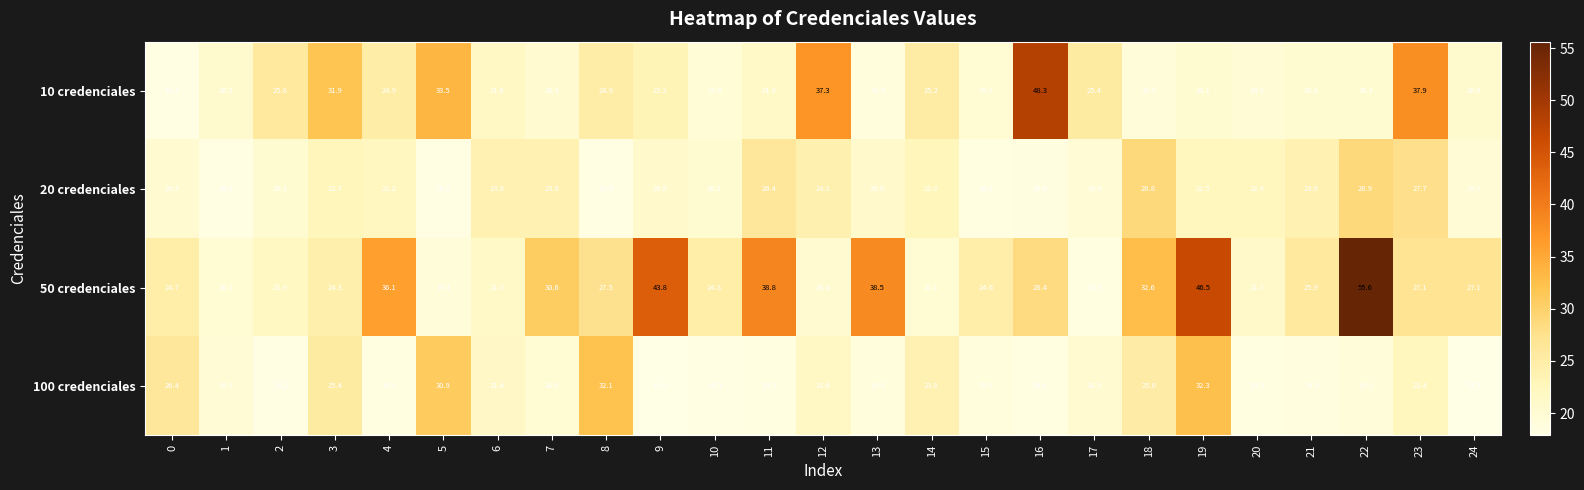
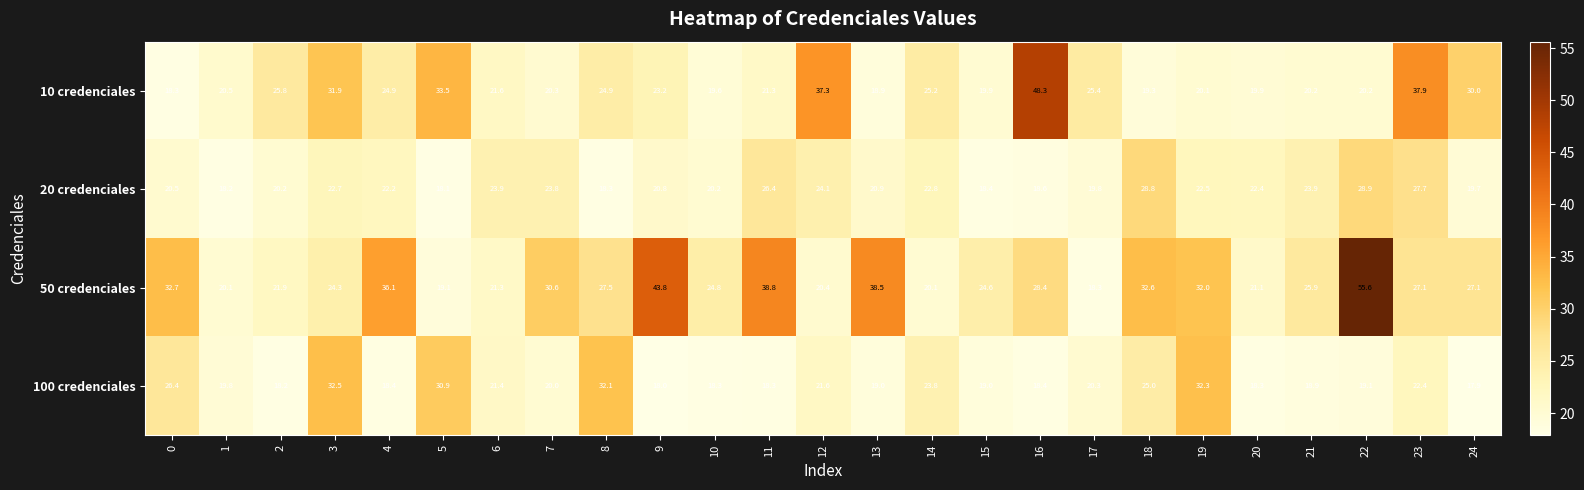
  {
    "10 credenciales": {
      "1": 20.5,
      "2": 25.8,
      "3": 31.9,
      "4": 24.9,
      "5": 33.5,
      "6": 21.6,
      "8": 24.9,
      "9": 23.2,
      "11": 21.3,
      "12": 37.3,
      "14": 25.2,
      "16": 48.3,
      "17": 25.4,
      "23": 37.9,
-     "24": 20.6
+     "24": 30.0
    },
    "20 credenciales": {
      "3": 22.7,
      "4": 22.2,
      "6": 23.9,
      "7": 23.8,
      "9": 20.8,
      "11": 26.4,
      "12": 24.1,
      "13": 20.9,
      "14": 22.8,
      "18": 28.8,
      "19": 22.5,
      "20": 22.4,
      "21": 23.9,
      "22": 28.9,
      "23": 27.7
    },
    "50 credenciales": {
-     "0": 24.7,
+     "0": 32.7,
      "2": 21.9,
      "3": 24.3,
      "4": 36.1,
      "6": 21.3,
      "7": 30.6,
      "8": 27.5,
      "9": 43.8,
      "10": 24.8,
      "11": 38.8,
      "12": 20.4,
      "13": 38.5,
      "15": 24.6,
      "16": 28.4,
      "18": 32.6,
-     "19": 46.5,
+     "19": 32.0,
      "20": 21.1,
      "21": 25.9,
      "22": 55.6,
      "23": 27.1,
      "24": 27.1
    },
    "100 credenciales": {
      "0": 26.4,
-     "3": 25.4,
+     "3": 32.5,
      "5": 30.9,
      "6": 21.4,
      "8": 32.1,
      "12": 21.6,
      "14": 23.8,
      "18": 25.0,
      "19": 32.3,
      "23": 22.4
    }
  }
